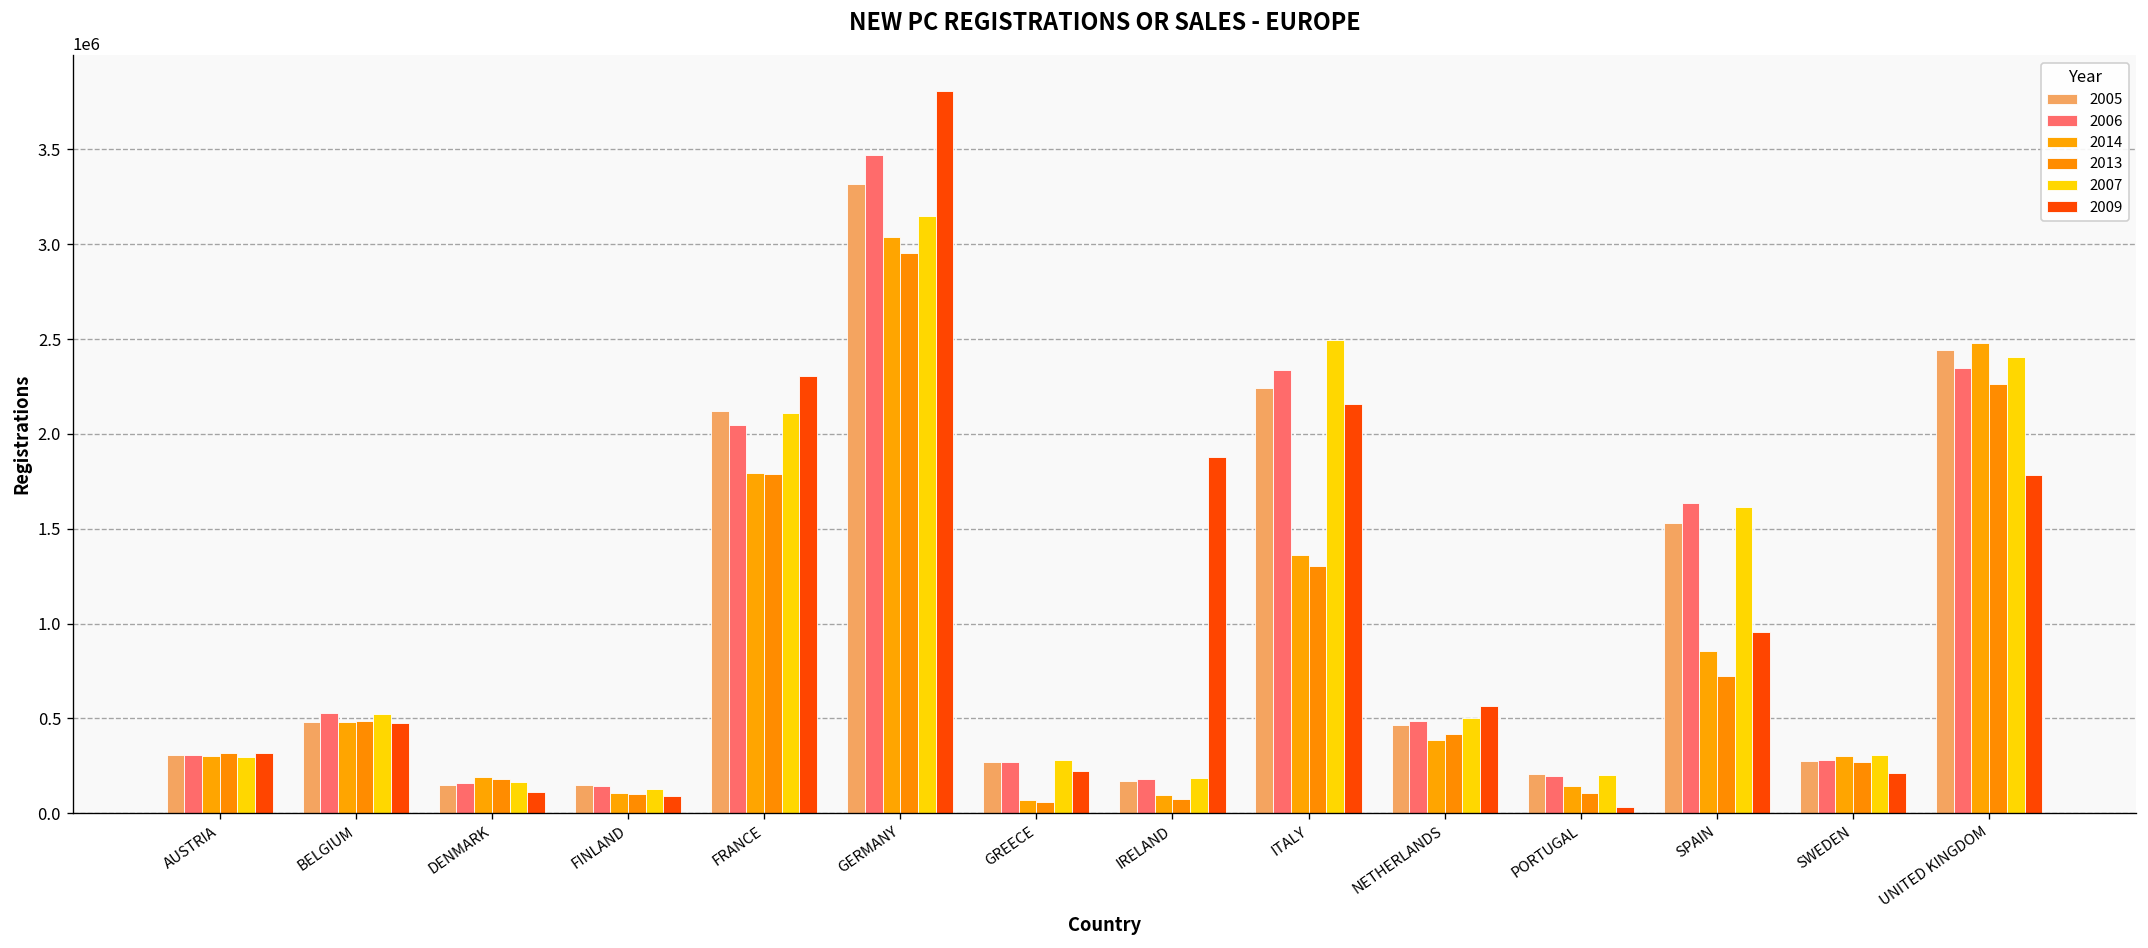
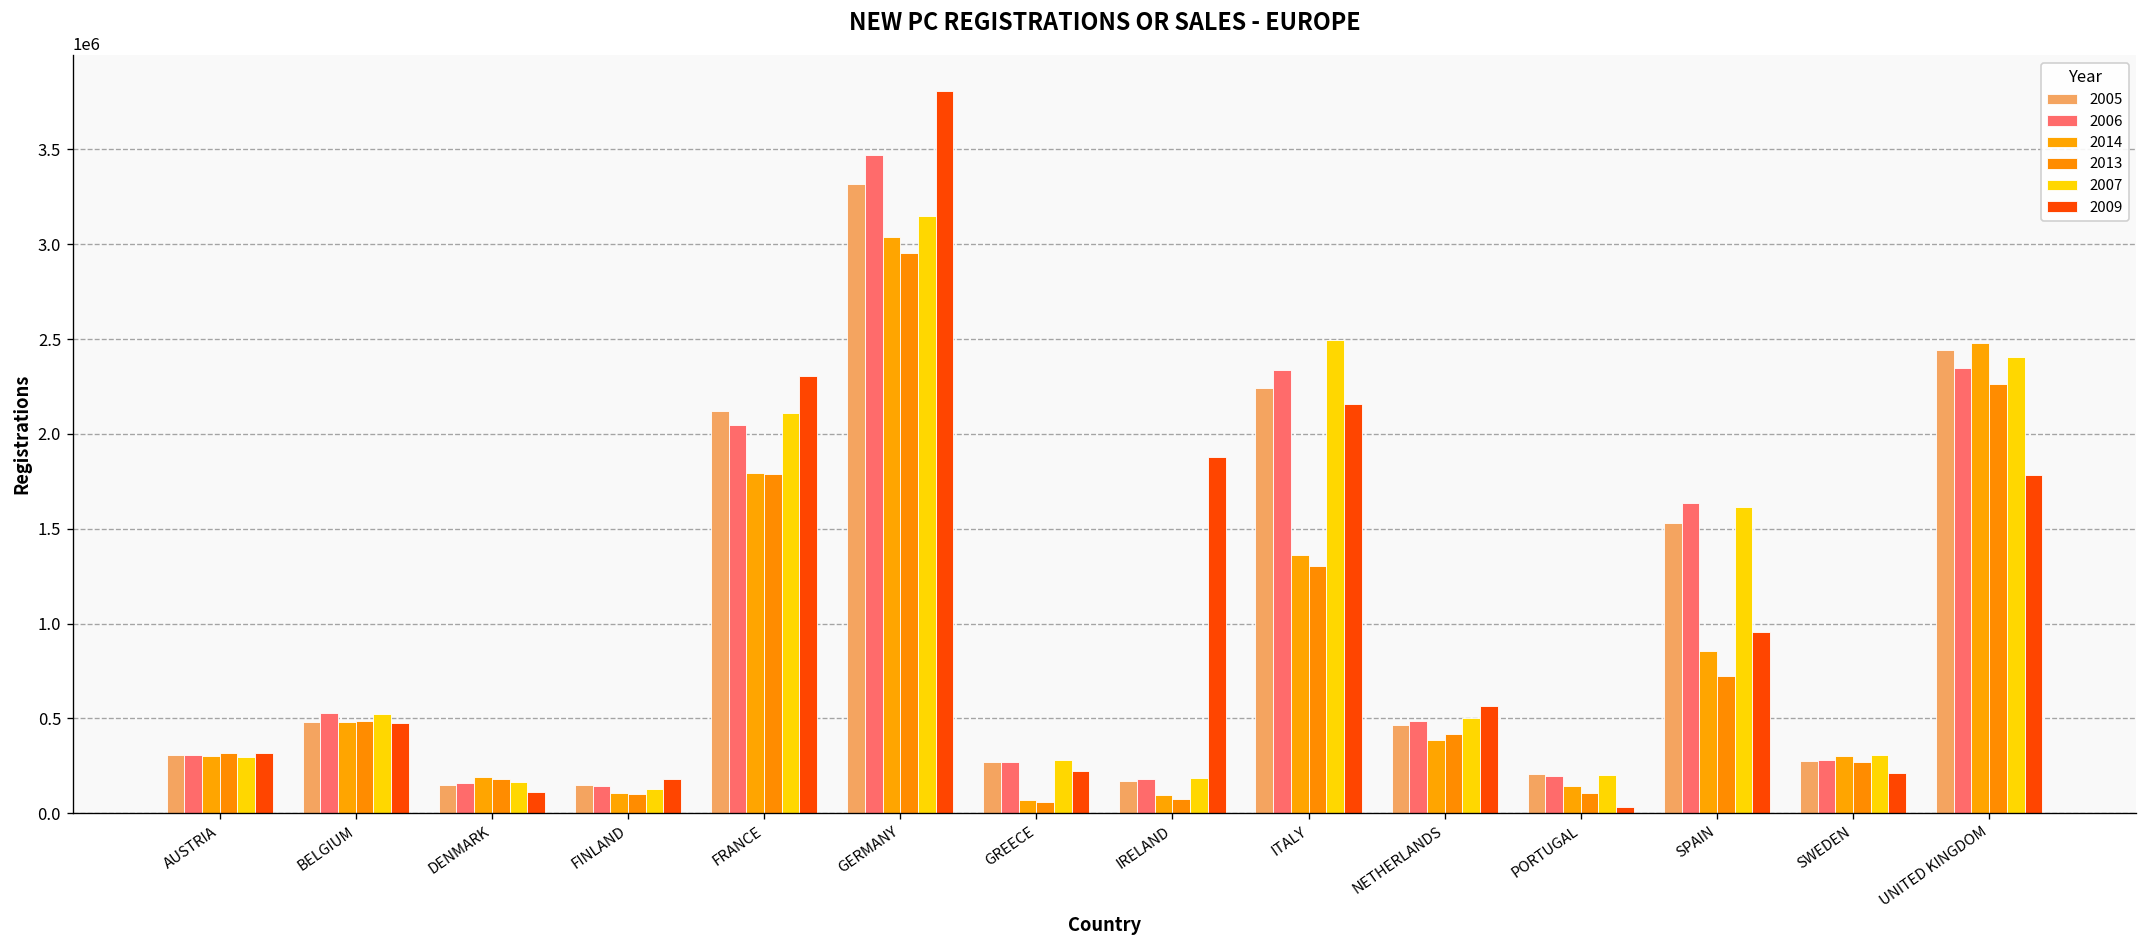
  {
    "2009": {
      "AUSTRIA": 320000,
      "BELGIUM": 480000,
      "DENMARK": 110000,
-     "FINLAND": 90000,
+     "FINLAND": 180000,
      "FRANCE": 2300000,
      "GERMANY": 3810000,
      "GREECE": 220000,
      "IRELAND": 1880000,
      "ITALY": 2160000,
      "NETHERLANDS": 560000,
      "PORTUGAL": 30000,
      "SPAIN": 950000,
      "SWEDEN": 210000,
      "UNITED KINGDOM": 1780000
    }
  }
